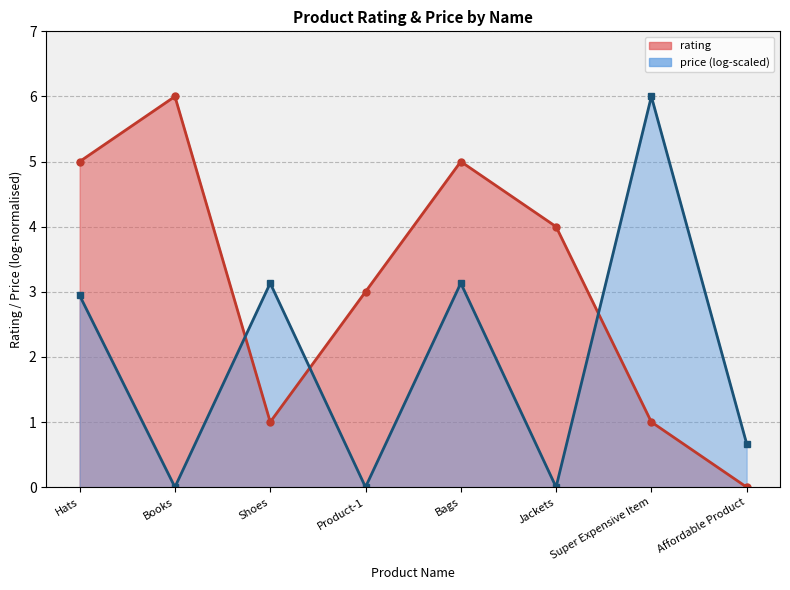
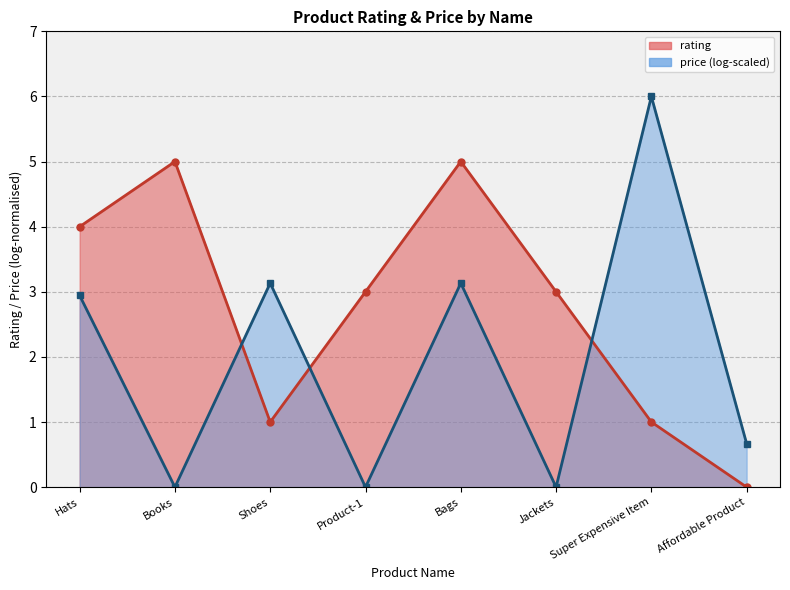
  {
    "rating": {
-     "Hats": 5,
-     "Books": 6,
+     "Hats": 4,
+     "Books": 5,
      "Shoes": 1,
      "Product-1": 3,
      "Bags": 5,
-     "Jackets": 4,
+     "Jackets": 3,
      "Super Expensive Item": 1,
      "Affordable Product": 0
    },
    "price (log-scaled)": {
      "Hats": 2.9,
      "Books": 0,
      "Shoes": 3.1,
      "Product-1": 0,
      "Bags": 3.1,
      "Jackets": 0,
      "Super Expensive Item": 6,
      "Affordable Product": 0.7
    }
  }
